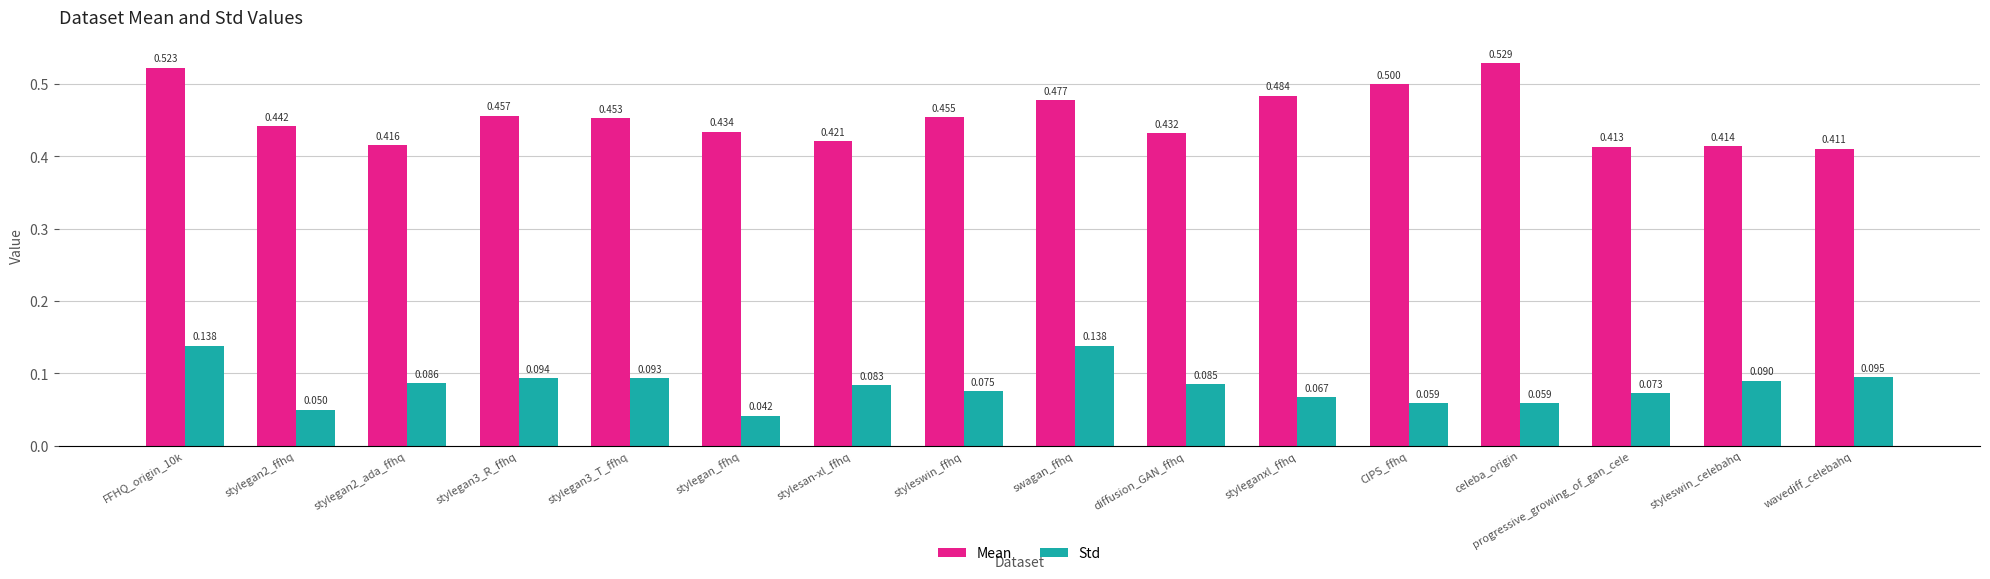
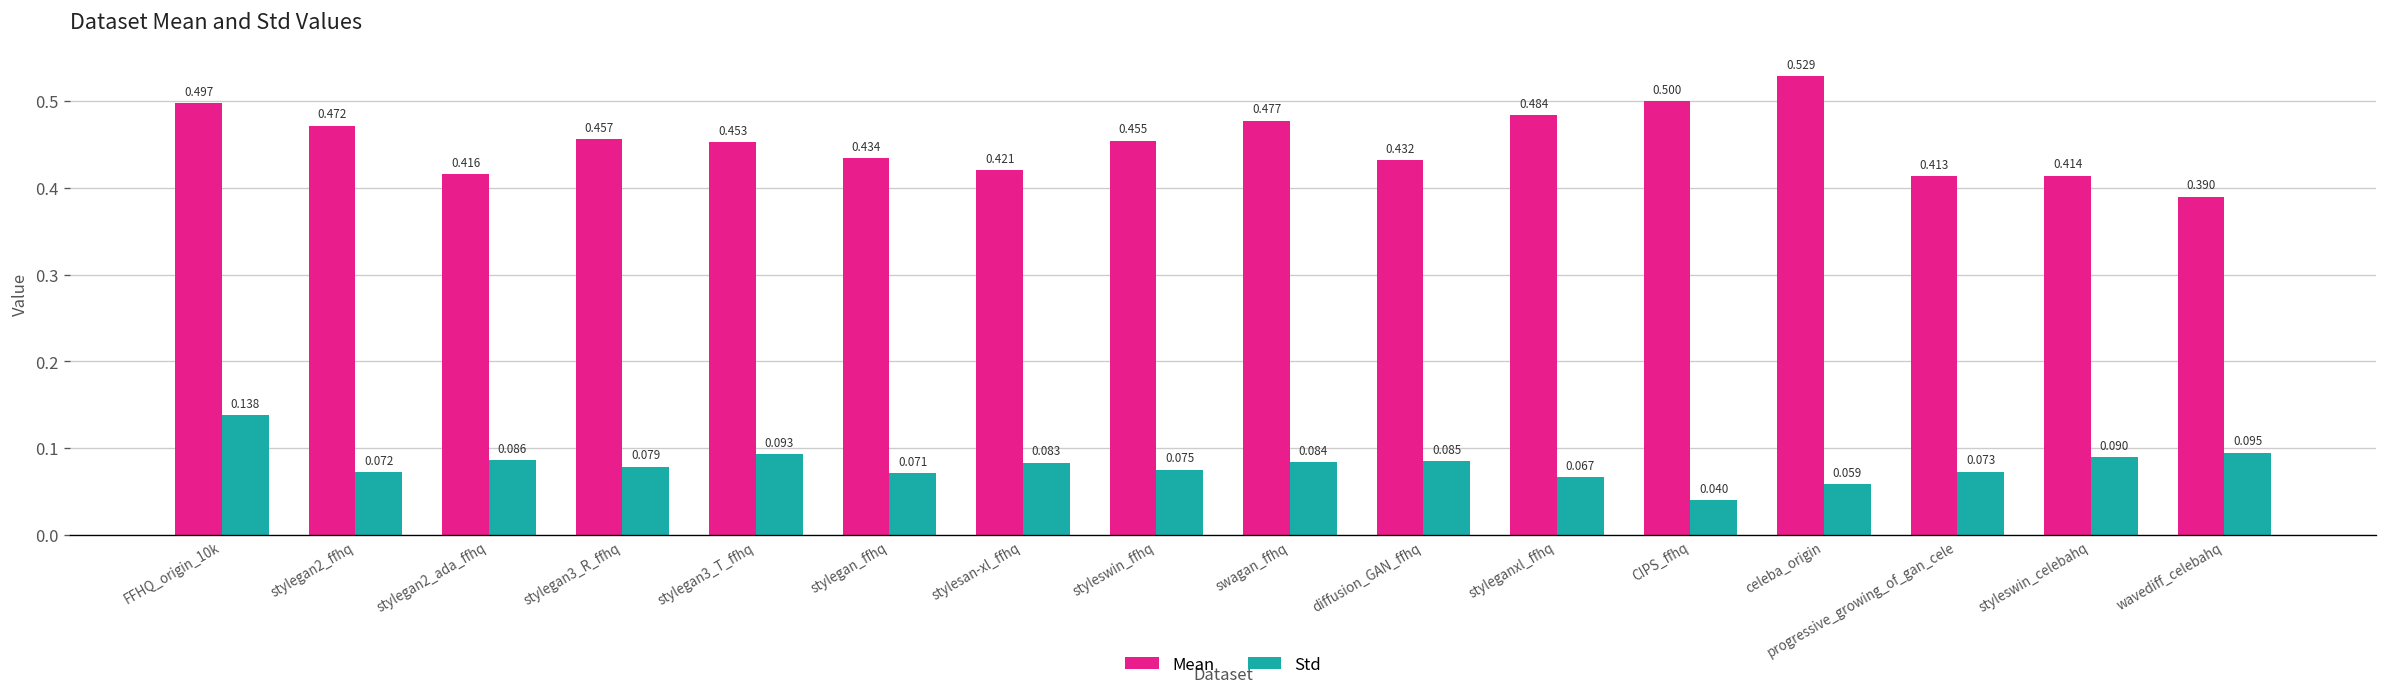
  {
    "Mean": {
-     "FFHQ_origin_10k": 0.523,
-     "stylegan2_ffhq": 0.442,
+     "FFHQ_origin_10k": 0.497,
+     "stylegan2_ffhq": 0.472,
      "stylegan2_ada_ffhq": 0.416,
      "stylegan3_R_ffhq": 0.457,
      "stylegan3_T_ffhq": 0.453,
      "stylegan_ffhq": 0.434,
      "stylesan-xl_ffhq": 0.421,
      "styleswin_ffhq": 0.455,
      "swagan_ffhq": 0.477,
      "diffusion_GAN_ffhq": 0.432,
      "styleganxl_ffhq": 0.484,
      "CIPS_ffhq": 0.500,
      "celeba_origin": 0.529,
      "progressive_growing_of_gan_cele": 0.413,
      "styleswin_celebahq": 0.414,
-     "wavediff_celebahq": 0.411
+     "wavediff_celebahq": 0.390
    },
    "Std": {
      "FFHQ_origin_10k": 0.138,
-     "stylegan2_ffhq": 0.050,
+     "stylegan2_ffhq": 0.072,
      "stylegan2_ada_ffhq": 0.086,
-     "stylegan3_R_ffhq": 0.094,
+     "stylegan3_R_ffhq": 0.079,
      "stylegan3_T_ffhq": 0.093,
-     "stylegan_ffhq": 0.042,
+     "stylegan_ffhq": 0.071,
      "stylesan-xl_ffhq": 0.083,
      "styleswin_ffhq": 0.075,
-     "swagan_ffhq": 0.138,
+     "swagan_ffhq": 0.084,
      "diffusion_GAN_ffhq": 0.085,
      "styleganxl_ffhq": 0.067,
-     "CIPS_ffhq": 0.059,
+     "CIPS_ffhq": 0.040,
      "celeba_origin": 0.059,
      "progressive_growing_of_gan_cele": 0.073,
      "styleswin_celebahq": 0.090,
      "wavediff_celebahq": 0.095
    }
  }
